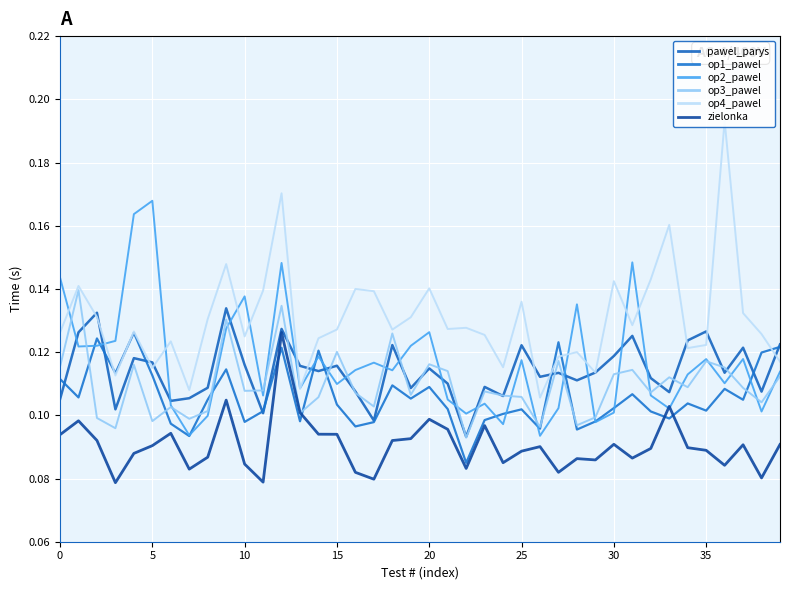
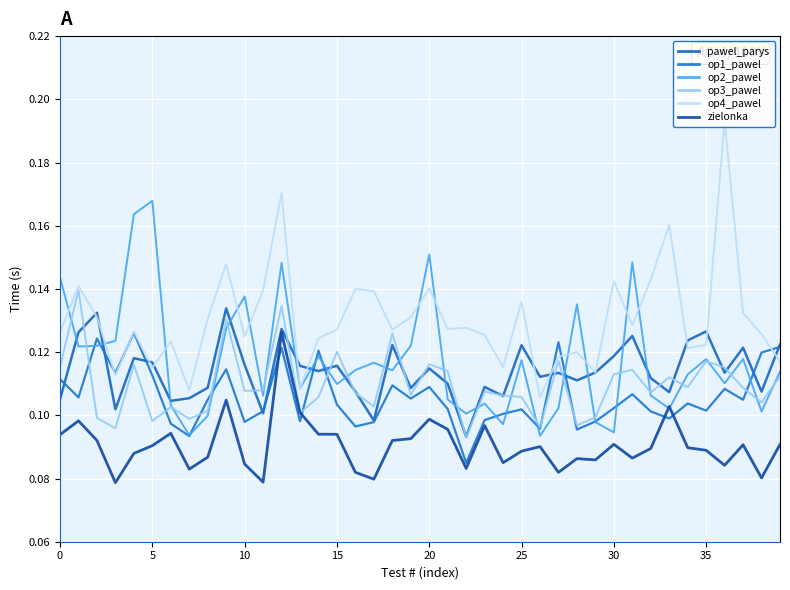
  {
    "op2_pawel": {
      "0": 0.144,
      "5": 0.168,
      "10": 0.138,
      "15": 0.110,
-     "20": 0.126,
+     "20": 0.151,
      "25": 0.117,
-     "30": 0.101
+     "30": 0.095
    }
  }
